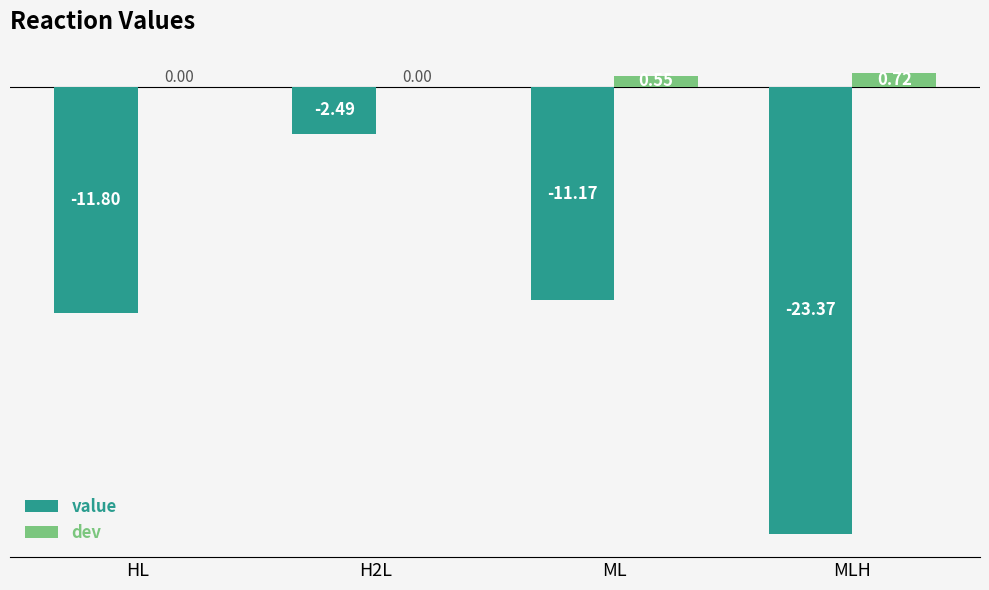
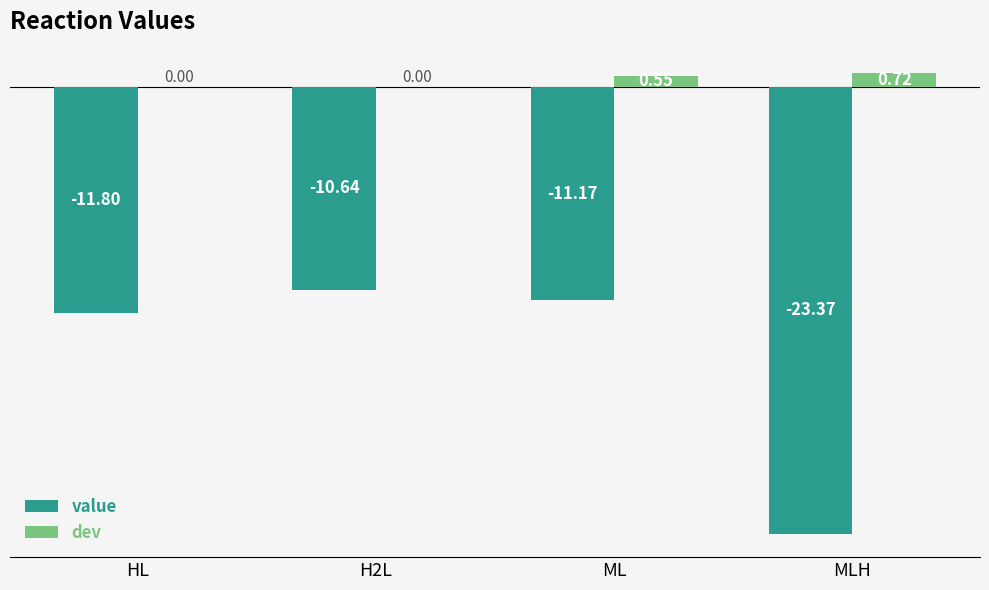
  {
    "value": {
      "HL": -11.80,
-     "H2L": -2.49,
+     "H2L": -10.64,
      "ML": -11.17,
      "MLH": -23.37
    },
    "dev": {
      "HL": 0.00,
      "H2L": 0.00,
      "ML": 0.55,
      "MLH": 0.72
    }
  }
